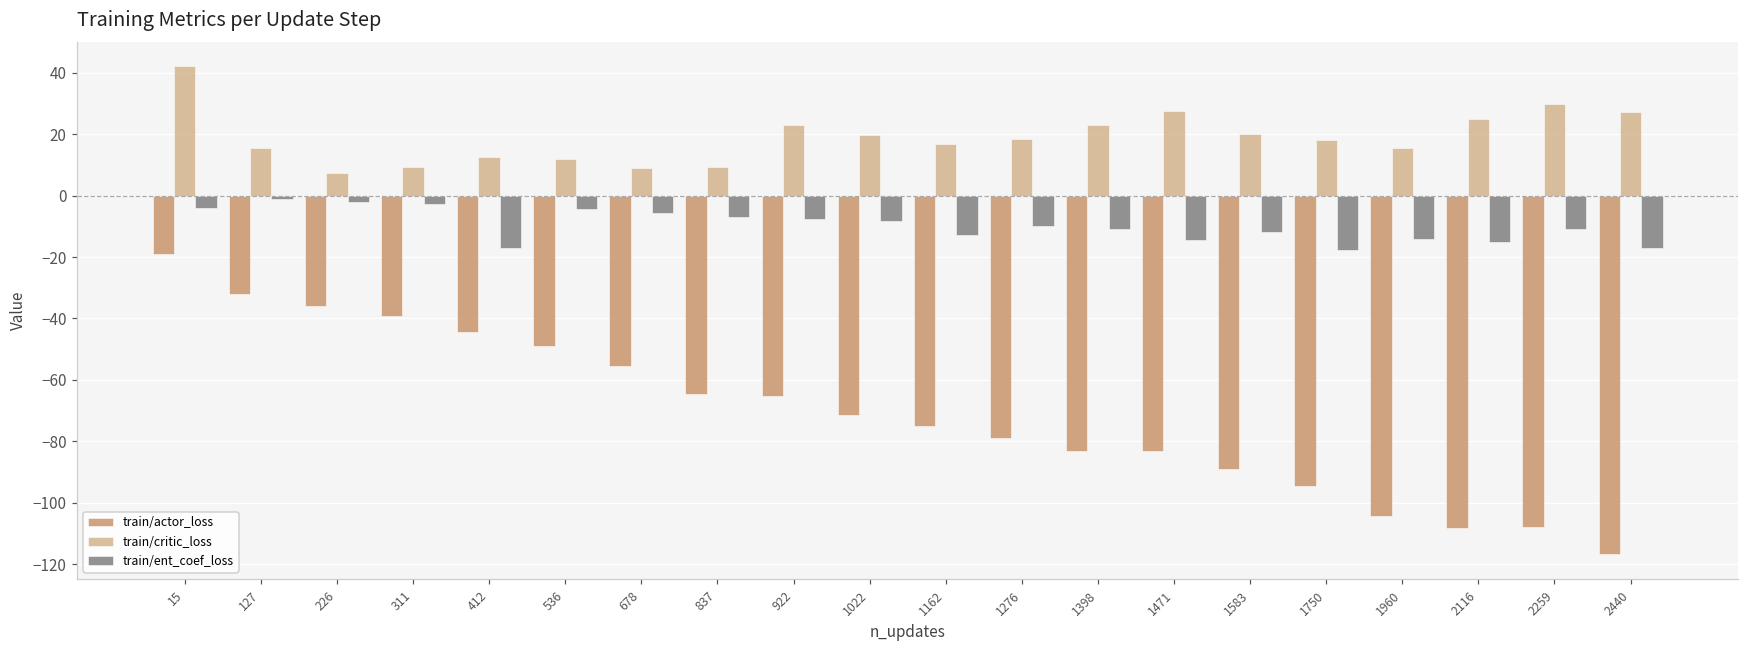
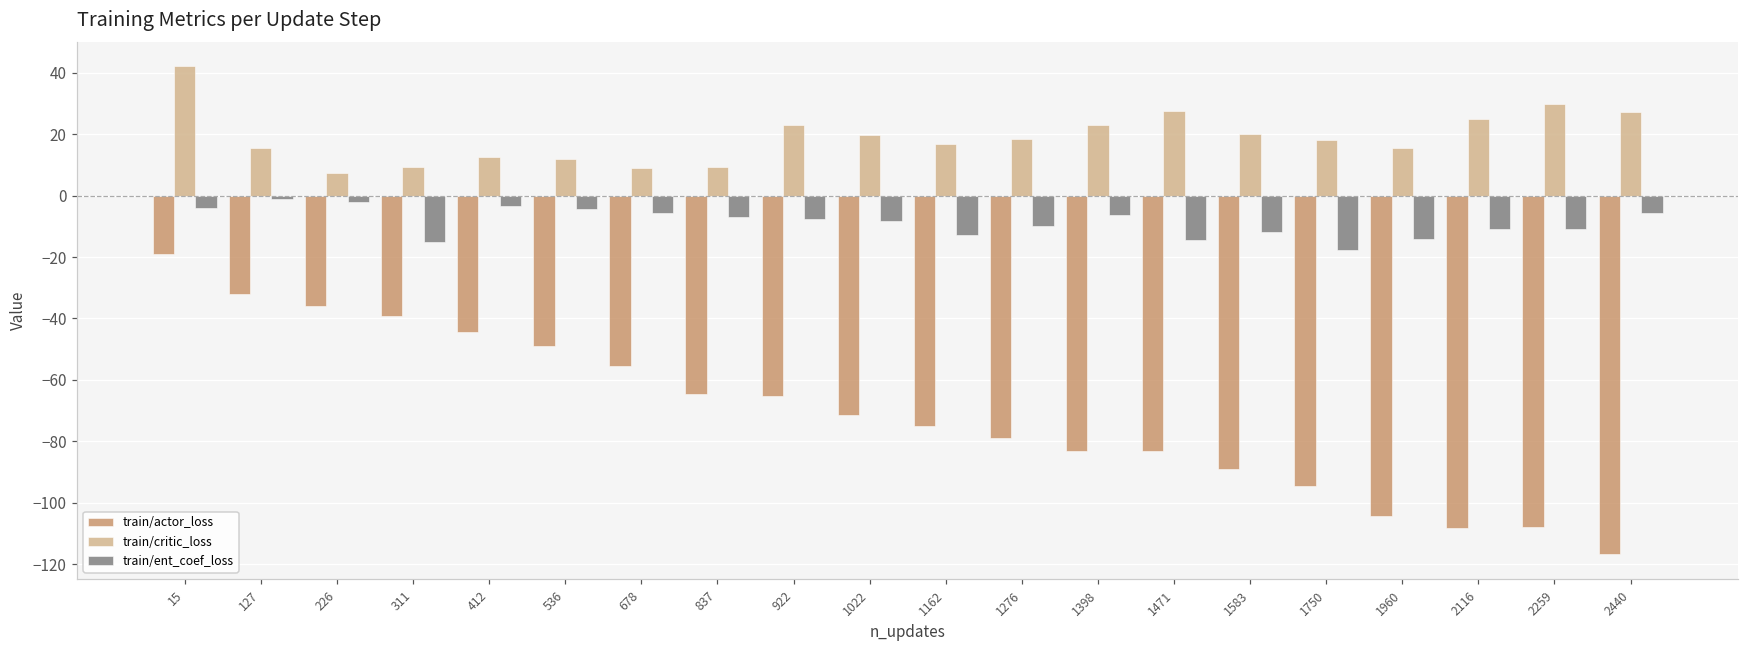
  {
    "train/ent_coef_loss": {
      "15": -4,
      "127": -1,
      "226": -2,
-     "311": -3,
-     "412": -17,
+     "311": -15,
+     "412": -4,
      "536": -4,
      "678": -6,
      "837": -7,
      "922": -7,
      "1022": -8,
      "1162": -13,
      "1276": -10,
-     "1398": -11,
+     "1398": -6,
      "1471": -14,
      "1583": -12,
      "1750": -18,
      "1960": -14,
-     "2116": -15,
+     "2116": -11,
      "2259": -11,
-     "2440": -17
+     "2440": -6
    }
  }
